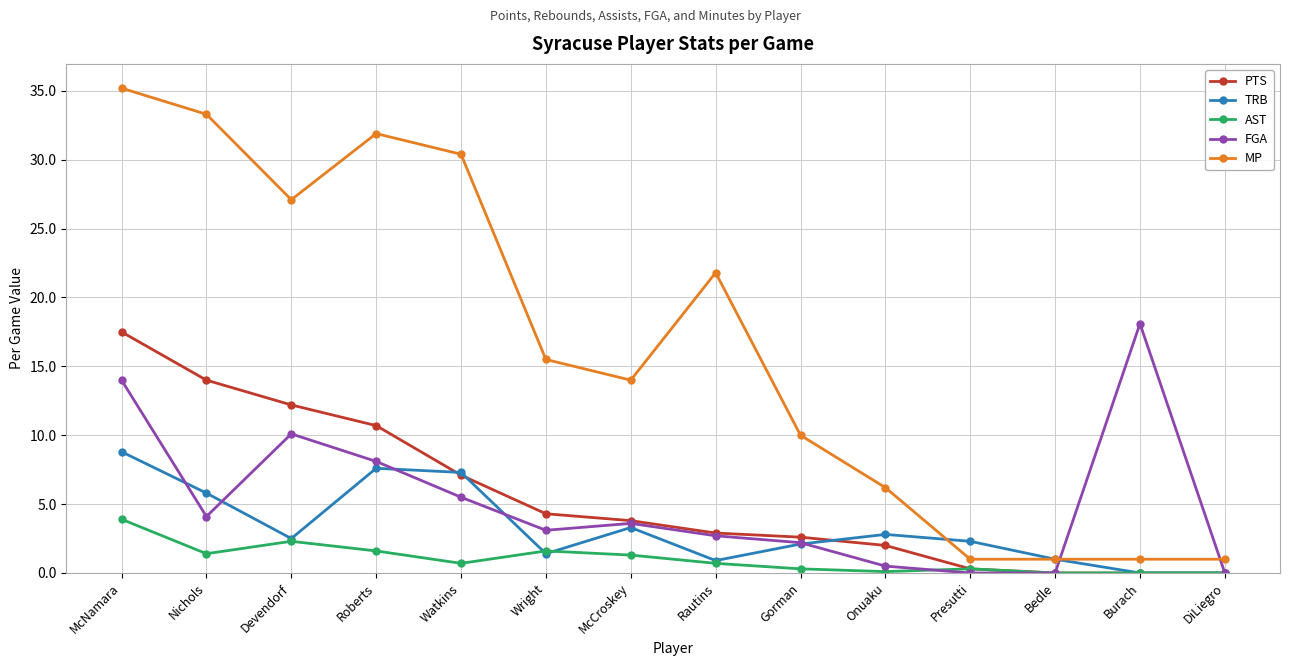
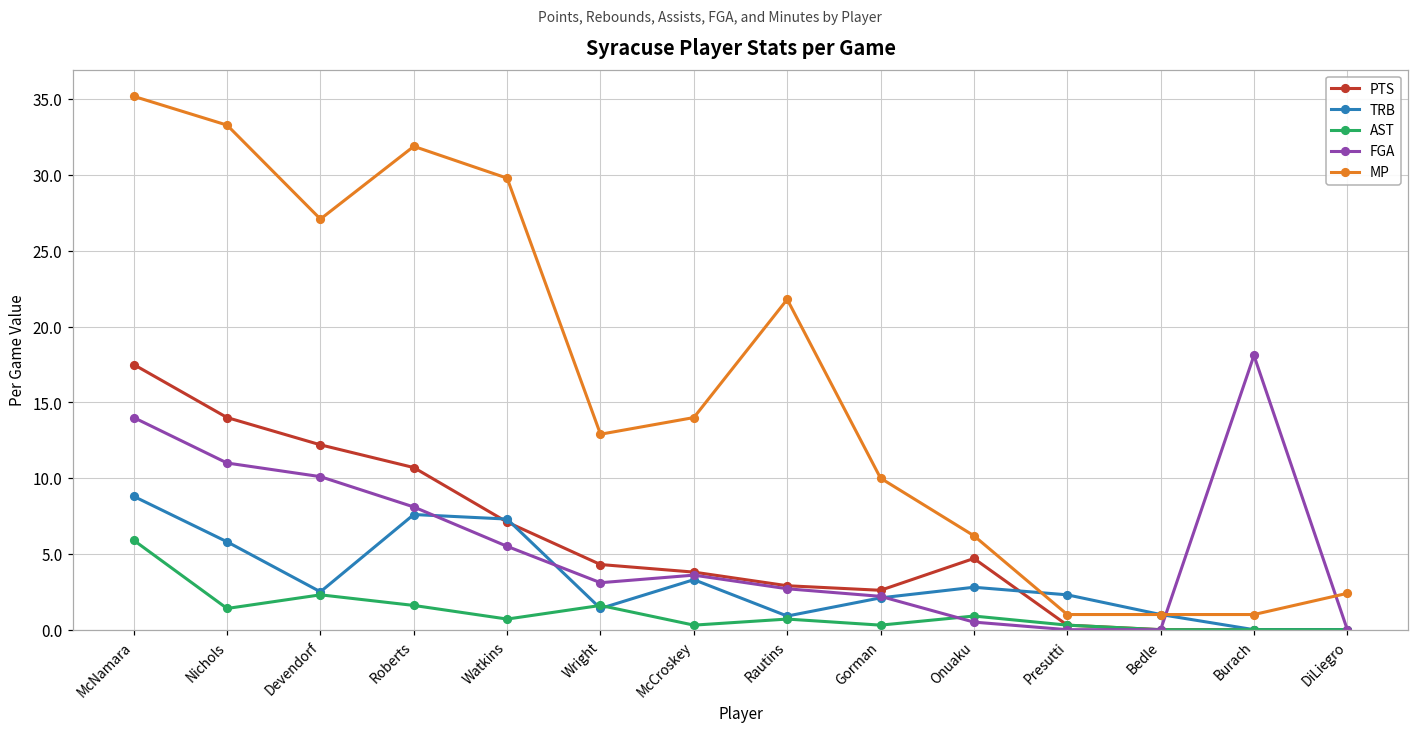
  {
    "PTS": {
      "McNamara": 17.5,
      "Nichols": 14.0,
      "Devendorf": 12.2,
      "Roberts": 10.7,
      "Watkins": 7.1,
      "Wright": 4.3,
      "McCroskey": 3.8,
      "Rautins": 2.9,
      "Gorman": 2.6,
-     "Onuaku": 2.0
+     "Onuaku": 4.7
    },
    "TRB": {
      "McNamara": 8.8,
      "Nichols": 5.8,
      "Devendorf": 2.5,
      "Roberts": 7.6,
      "Watkins": 7.3,
      "Wright": 1.4,
      "McCroskey": 3.3,
      "Rautins": 0.9,
      "Onuaku": 2.8,
      "Presutti": 2.3
    },
    "AST": {
-     "McNamara": 3.9,
+     "McNamara": 5.9,
      "Nichols": 1.4,
      "Devendorf": 2.3,
      "Roberts": 1.6,
      "Watkins": 0.7,
      "Wright": 1.6,
-     "McCroskey": 1.3,
+     "McCroskey": 0.3,
      "Rautins": 0.7,
      "Gorman": 0.3,
-     "Onuaku": 0.1
+     "Onuaku": 0.9
    },
    "FGA": {
      "McNamara": 14.0,
-     "Nichols": 4.1,
+     "Nichols": 11.0,
      "Devendorf": 10.1,
      "Roberts": 8.1,
      "Watkins": 5.5,
      "Wright": 3.1,
      "McCroskey": 3.6,
      "Rautins": 2.7,
      "Onuaku": 0.5,
      "Presutti": 0.0,
      "Burach": 18.1
    },
    "MP": {
      "McNamara": 35.2,
      "Nichols": 33.3,
      "Devendorf": 27.1,
      "Roberts": 31.9,
-     "Watkins": 30.4,
-     "Wright": 15.5,
+     "Watkins": 29.8,
+     "Wright": 12.9,
      "McCroskey": 14.0,
      "Rautins": 21.8,
      "Gorman": 10.0,
      "Onuaku": 6.2,
      "Presutti": 1.0,
      "Burach": 1.0,
-     "DiLiegro": 1.0
+     "DiLiegro": 2.4
    }
  }
